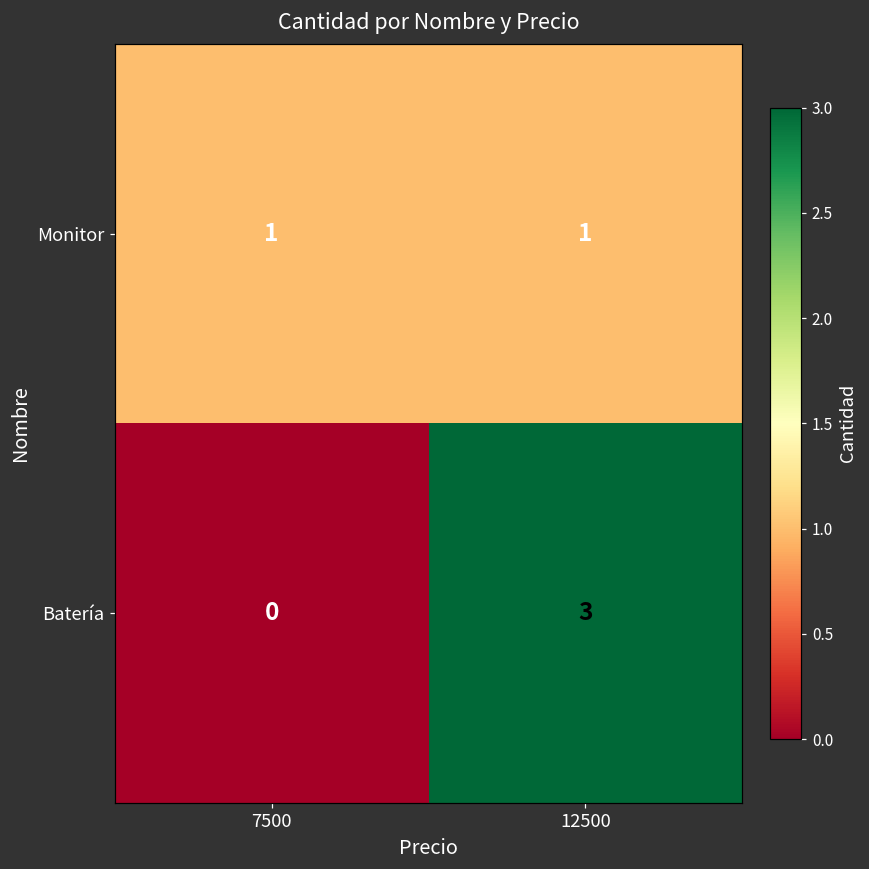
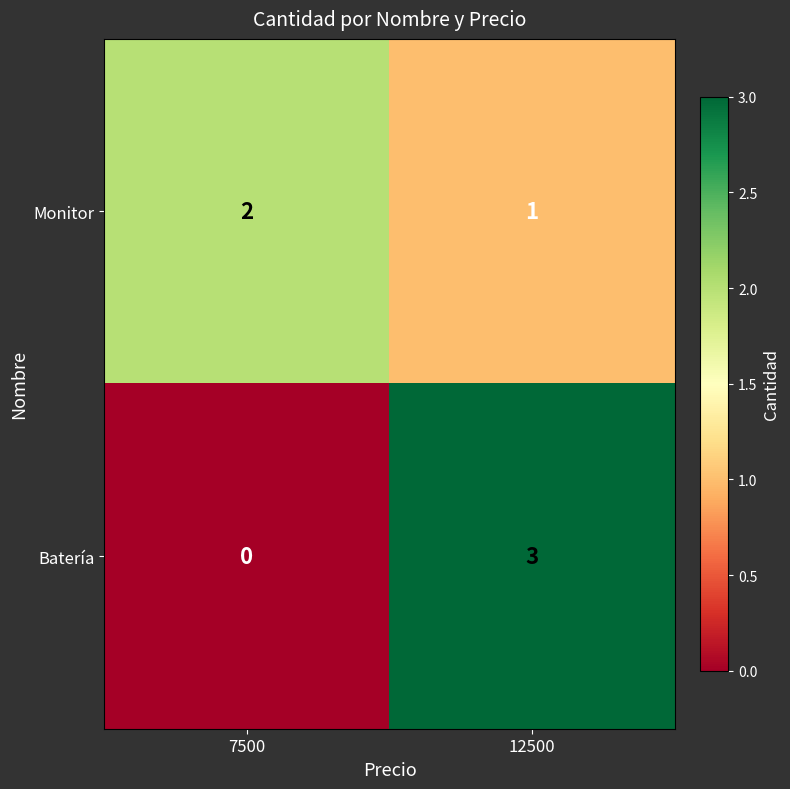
  {
    "Monitor": {
-     "7500": 1,
+     "7500": 2,
      "12500": 1
    },
    "Batería": {
      "7500": 0,
      "12500": 3
    }
  }
